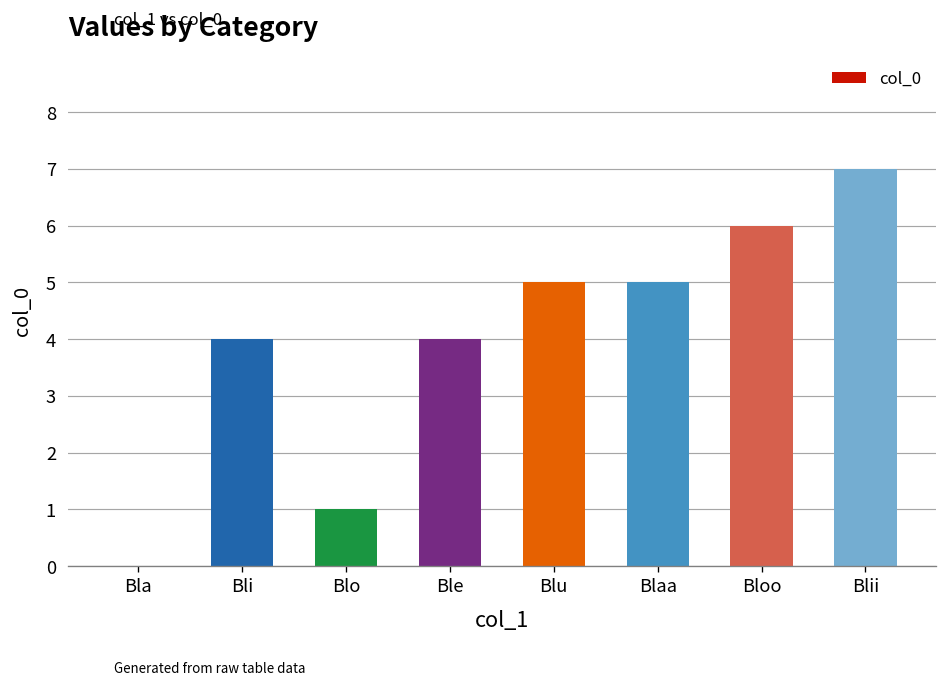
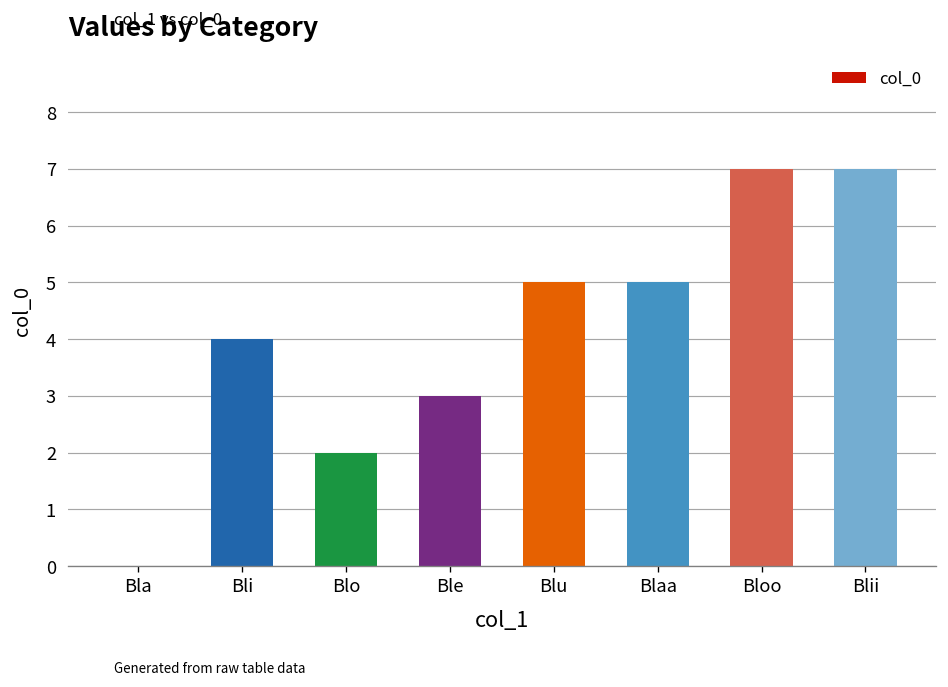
  {
    "Bla": 0,
    "Bli": 4,
-   "Blo": 1,
-   "Ble": 4,
+   "Blo": 2,
+   "Ble": 3,
    "Blu": 5,
    "Blaa": 5,
-   "Bloo": 6,
+   "Bloo": 7,
    "Blii": 7
  }
